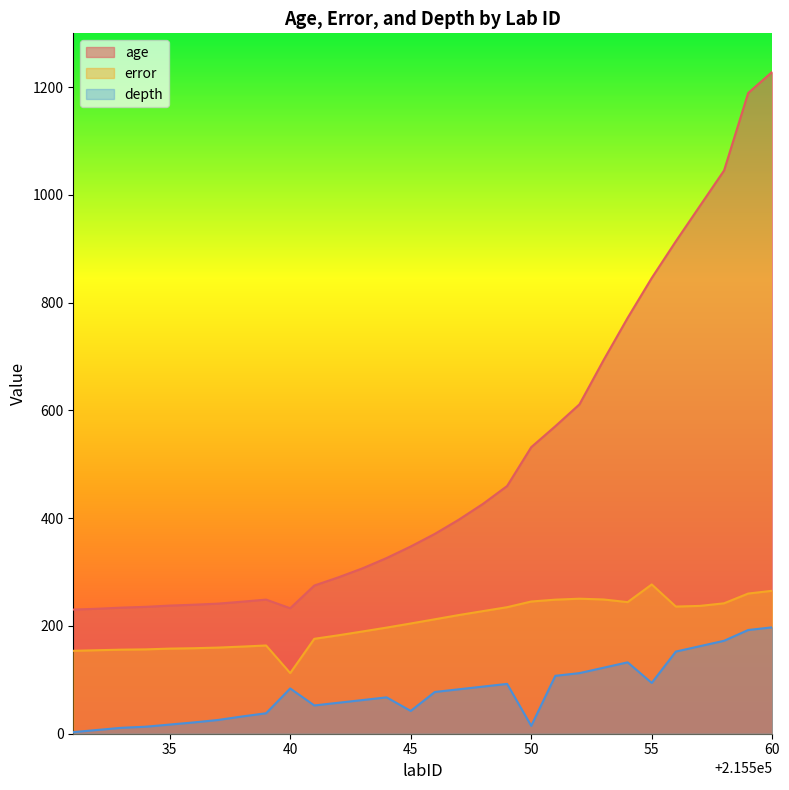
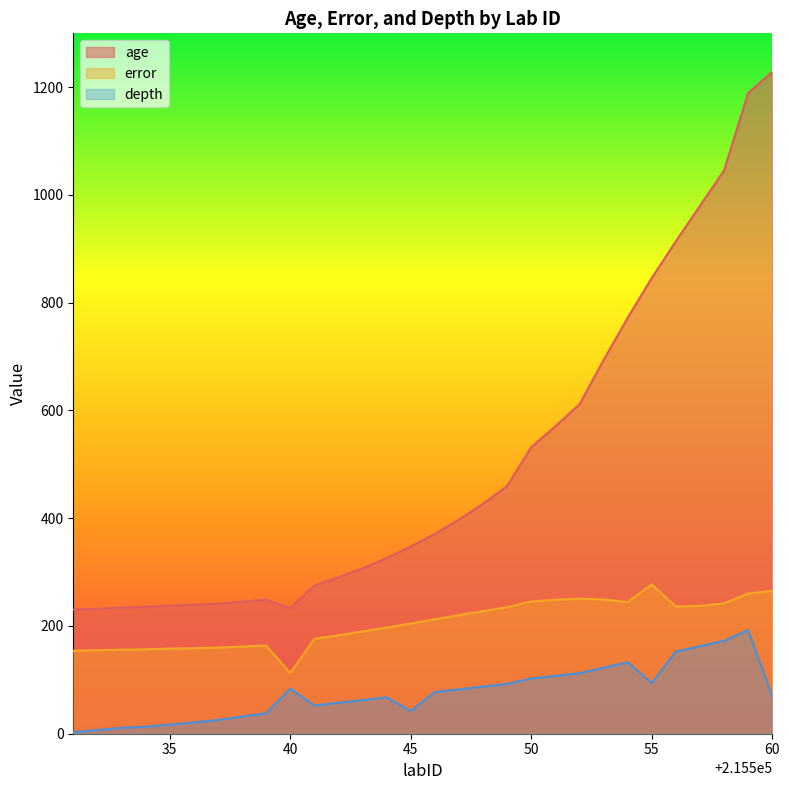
  {
    "age": {
      "35": 240,
      "40": 230,
      "45": 350,
      "50": 530,
      "55": 850,
      "60": 1230
    },
    "error": {
      "35": 160,
      "40": 110,
      "45": 200,
      "50": 250,
      "55": 280,
      "60": 270
    },
    "depth": {
      "35": 20,
      "40": 80,
      "45": 40,
-     "50": 10,
+     "50": 100,
      "55": 90,
-     "60": 200
+     "60": 70
    }
  }
